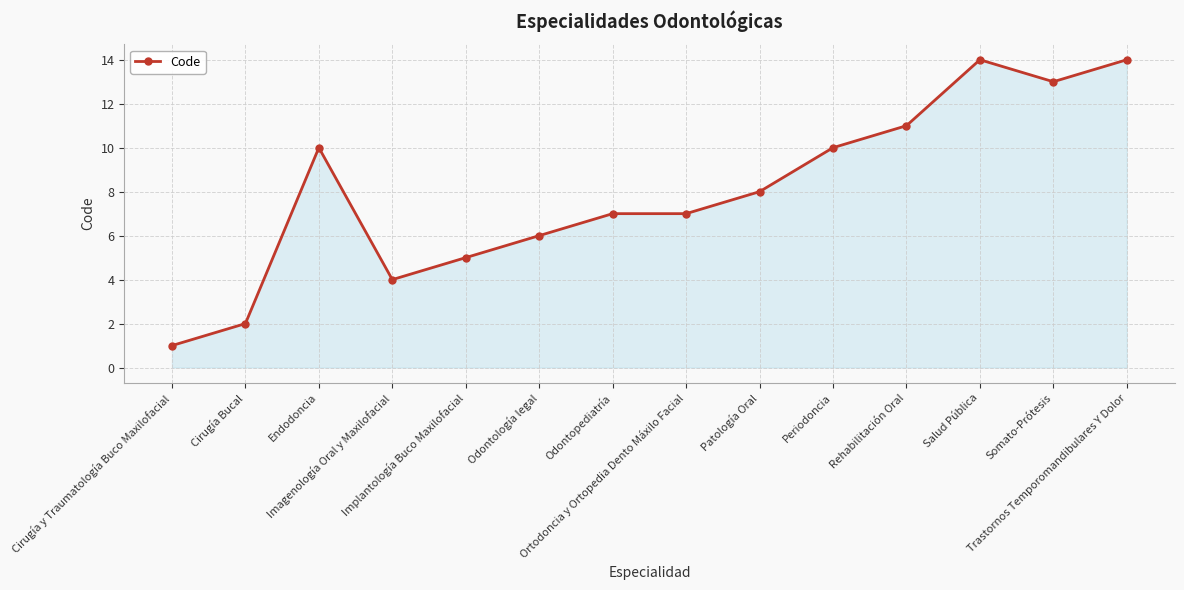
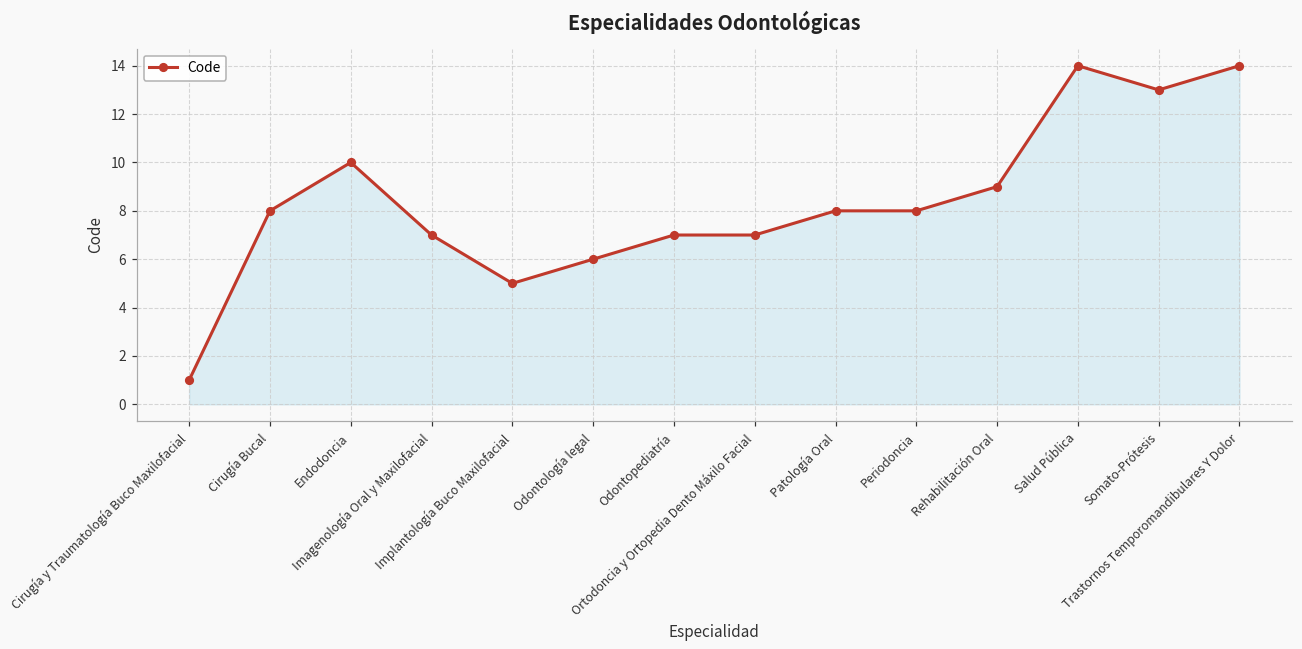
  {
    "Cirugía y Traumatología Buco Maxilofacial": 1,
-   "Cirugía Bucal": 2,
+   "Cirugía Bucal": 8,
    "Endodoncia": 10,
-   "Imagenología Oral y Maxilofacial": 4,
+   "Imagenología Oral y Maxilofacial": 7,
    "Implantología Buco Maxilofacial": 5,
    "Odontología legal": 6,
    "Odontopediatría": 7,
    "Ortodoncia y Ortopedia Dento Máxilo Facial": 7,
    "Patología Oral": 8,
-   "Periodoncia": 10,
-   "Rehabilitación Oral": 11,
+   "Periodoncia": 8,
+   "Rehabilitación Oral": 9,
    "Salud Pública": 14,
    "Somato-Prótesis": 13,
    "Trastornos Temporomandibulares Y Dolor": 14
  }
